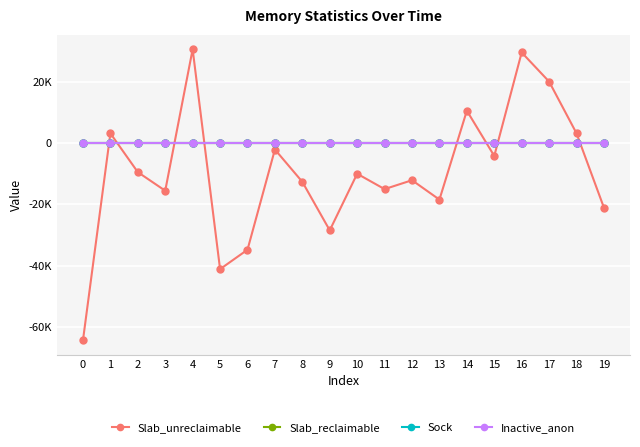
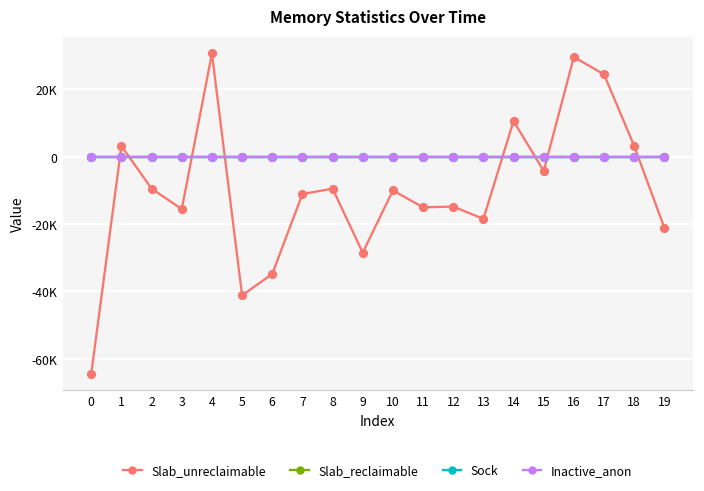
  {
    "Slab_unreclaimable": {
      "0": -64000,
      "1": 3000,
      "2": -10000,
      "3": -16000,
      "4": 31000,
      "5": -41000,
      "6": -35000,
-     "7": -2000,
-     "8": -13000,
+     "7": -11000,
+     "8": -10000,
      "9": -29000,
      "10": -10000,
      "11": -15000,
-     "12": -12000,
+     "12": -15000,
      "13": -18000,
      "14": 11000,
      "15": -4000,
      "16": 30000,
-     "17": 20000,
+     "17": 24000,
      "18": 3000,
      "19": -21000
    },
    "Inactive_anon": {
      "0": 0,
      "1": 0,
      "2": 0,
      "3": 0,
      "4": 0,
      "5": 0,
      "6": 0,
      "7": 0,
      "8": 0,
      "9": 0,
      "10": 0,
      "11": 0,
      "12": 0,
      "13": 0,
      "14": 0,
      "15": 0,
      "16": 0,
      "17": 0,
      "18": 0,
      "19": 0
    }
  }
